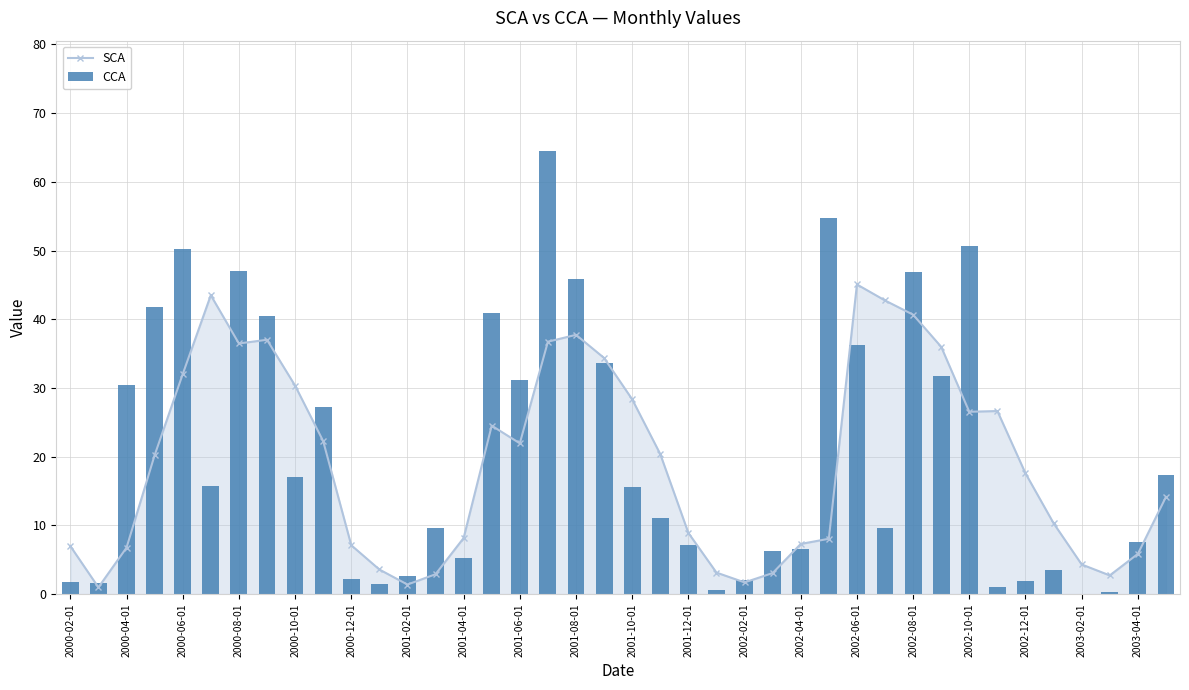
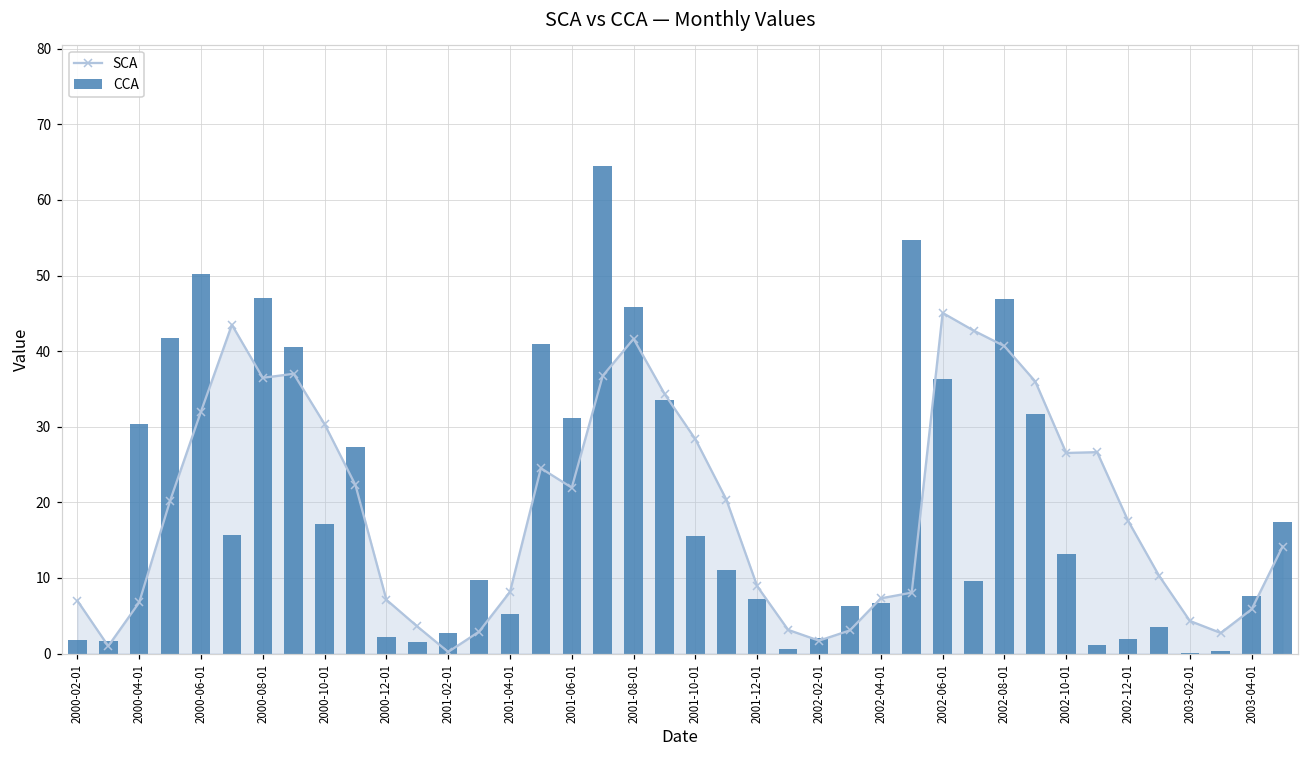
  {
    "SCA": {
      "2000-02-01": 7,
      "2000-04-01": 7,
      "2000-06-01": 32,
      "2000-08-01": 36,
      "2000-10-01": 30,
      "2000-12-01": 7,
-     "2001-02-01": 1,
+     "2001-02-01": 0,
      "2001-04-01": 8,
      "2001-06-01": 22,
-     "2001-08-01": 38,
+     "2001-08-01": 42,
      "2001-10-01": 28,
      "2001-12-01": 9,
      "2002-02-01": 2,
      "2002-04-01": 7,
      "2002-06-01": 45,
      "2002-08-01": 41,
      "2002-10-01": 27,
      "2002-12-01": 18,
      "2003-02-01": 4,
      "2003-04-01": 6
    },
    "CCA": {
      "2000-02-01": 2,
      "2000-04-01": 30,
      "2000-06-01": 50,
      "2000-08-01": 47,
      "2000-10-01": 17,
      "2000-12-01": 2,
      "2001-02-01": 3,
      "2001-04-01": 5,
      "2001-06-01": 31,
      "2001-08-01": 46,
      "2001-10-01": 16,
      "2001-12-01": 7,
      "2002-02-01": 2,
      "2002-04-01": 7,
      "2002-06-01": 36,
      "2002-08-01": 47,
-     "2002-10-01": 51,
+     "2002-10-01": 13,
      "2002-12-01": 2,
      "2003-04-01": 8
    }
  }
